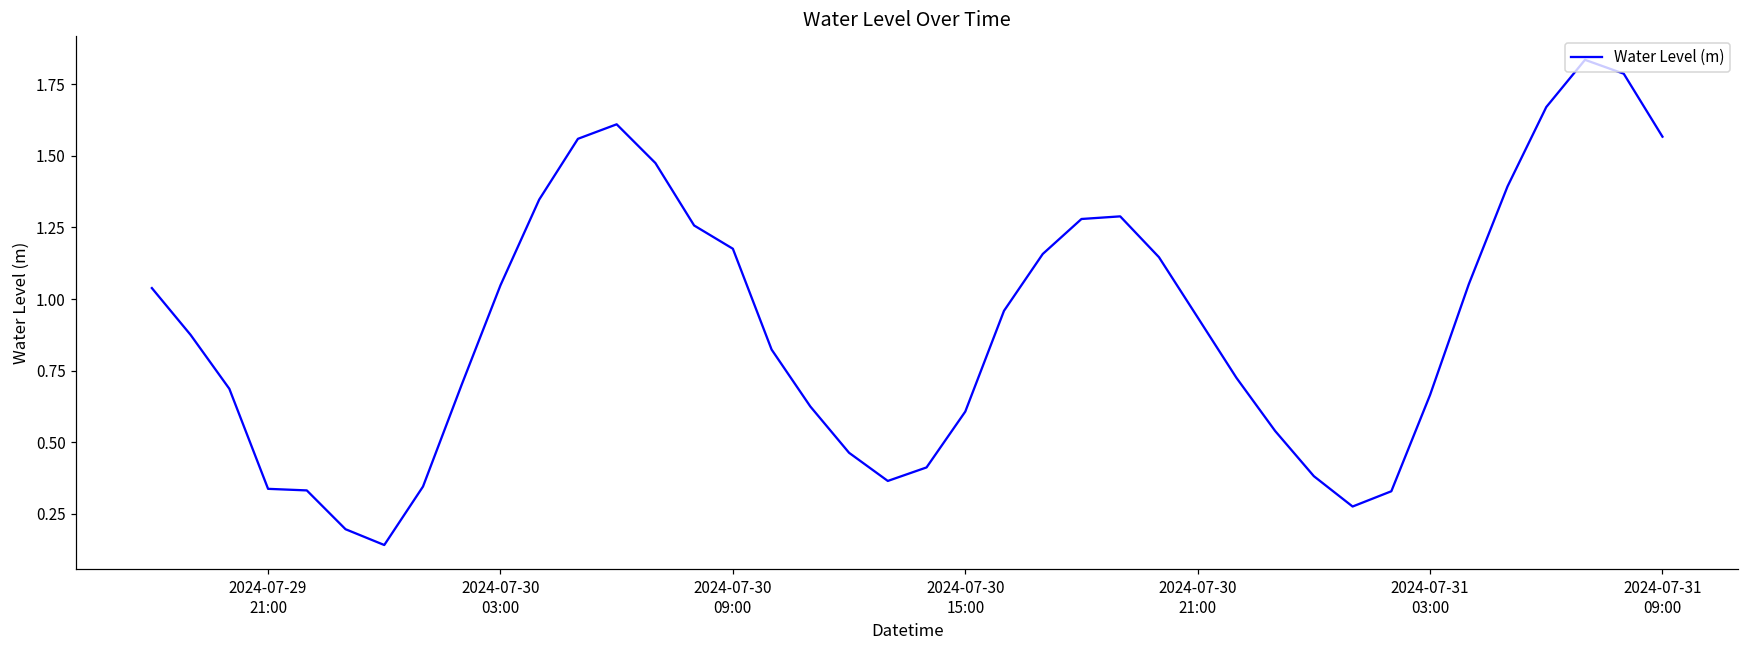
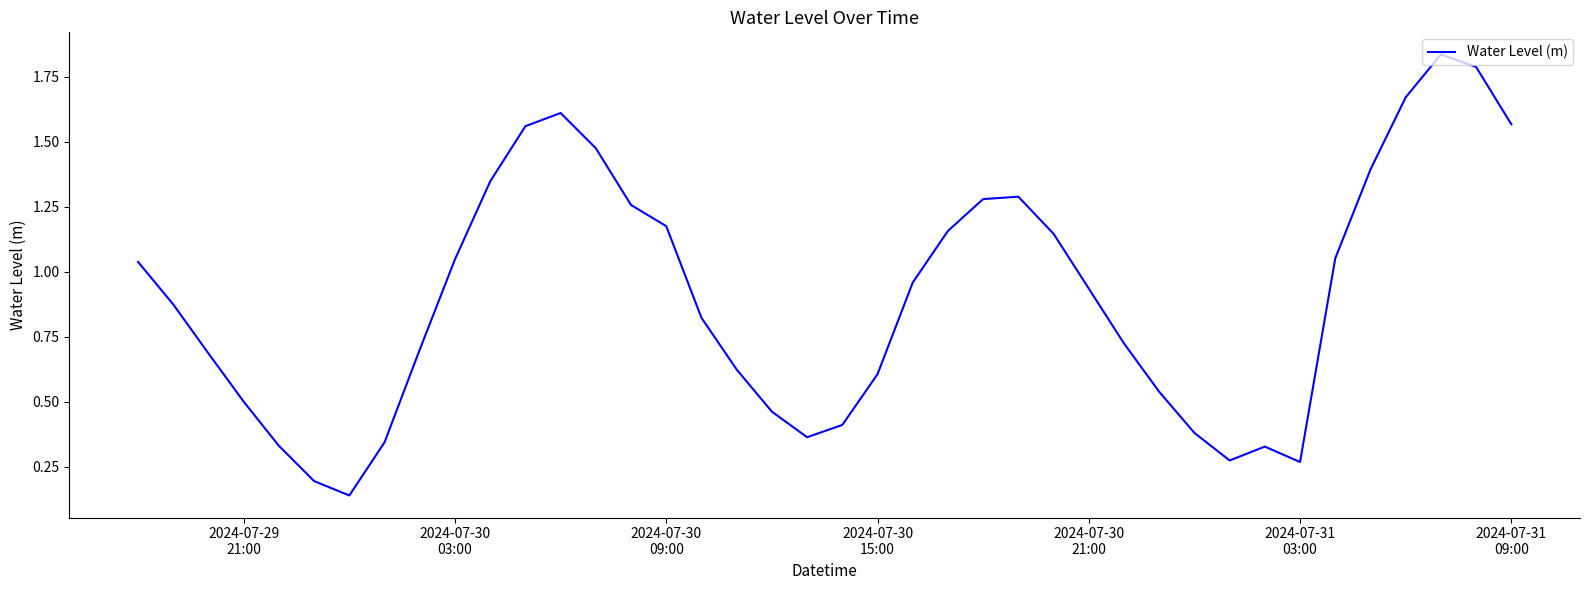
  {
-   "2024-07-29 21:00": 0.34,
+   "2024-07-29 21:00": 0.50,
    "2024-07-30 03:00": 1.05,
    "2024-07-30 09:00": 1.18,
    "2024-07-30 15:00": 0.61,
    "2024-07-30 21:00": 0.94,
-   "2024-07-31 03:00": 0.66,
+   "2024-07-31 03:00": 0.27,
    "2024-07-31 09:00": 1.57
  }
